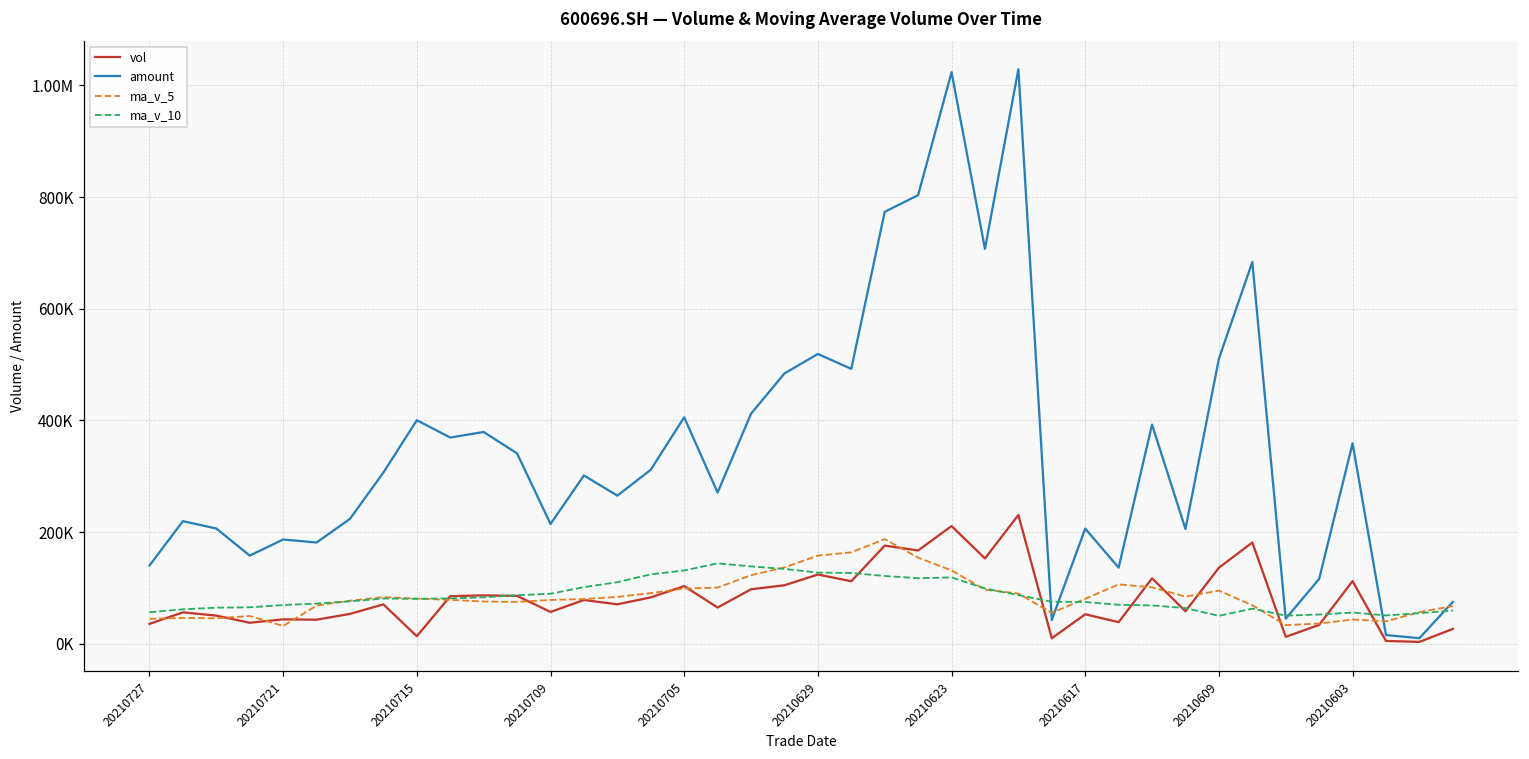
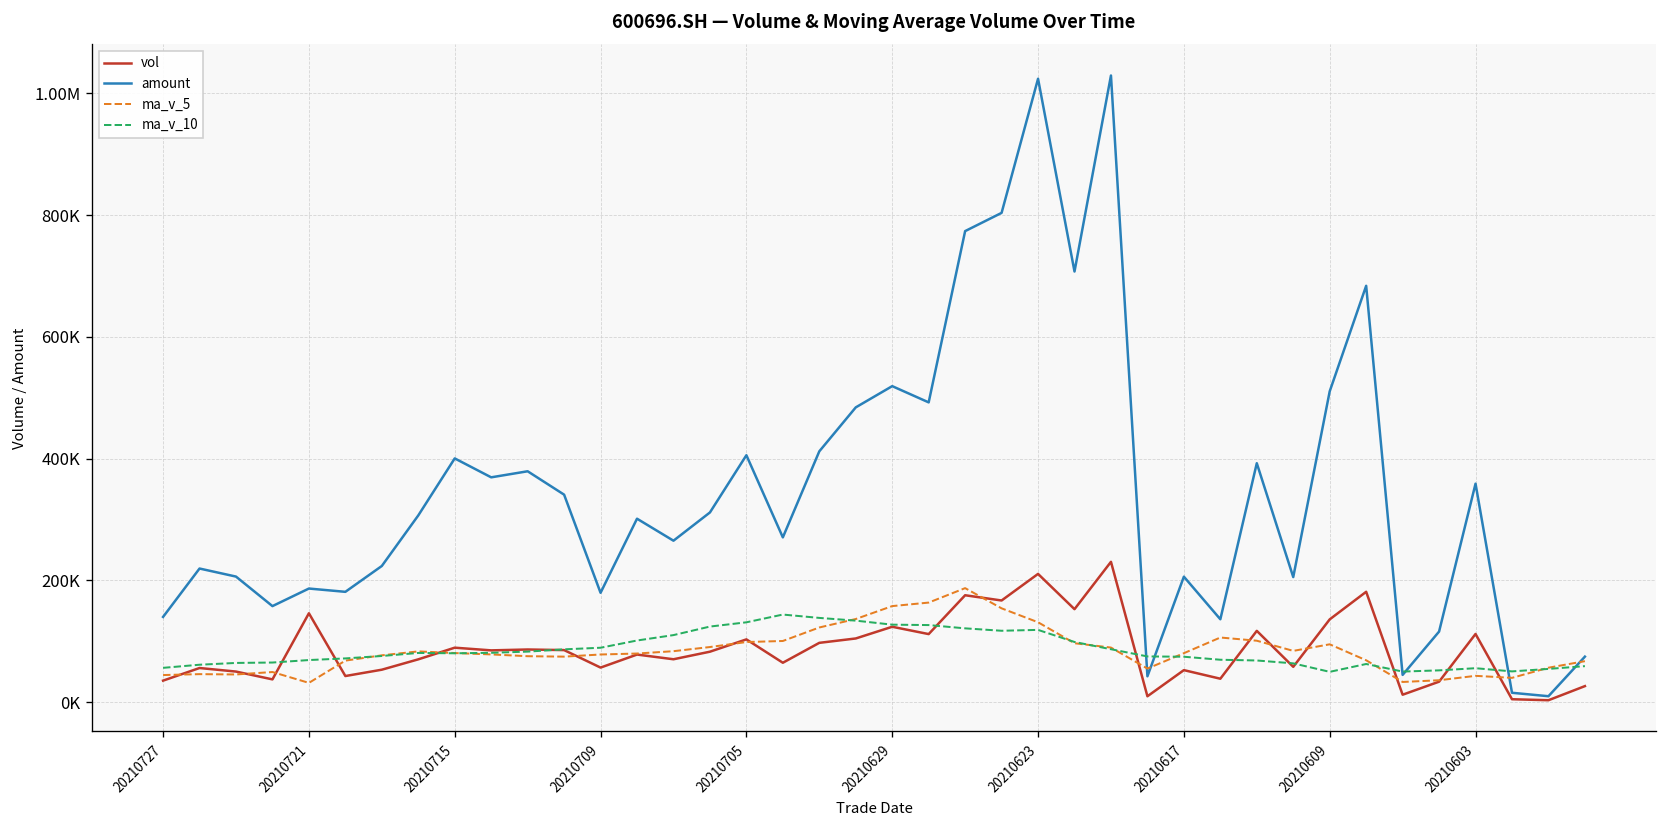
  {
    "vol": {
      "20210727": 40000,
-     "20210721": 40000,
-     "20210715": 10000,
+     "20210721": 150000,
+     "20210715": 90000,
      "20210709": 60000,
      "20210623": 210000,
      "20210617": 50000,
      "20210609": 140000,
      "20210603": 110000
    },
    "amount": {
      "20210727": 140000,
      "20210721": 190000,
      "20210715": 400000,
-     "20210709": 210000,
+     "20210709": 180000,
      "20210705": 410000,
      "20210629": 520000,
      "20210623": 1020000,
      "20210617": 210000,
      "20210609": 510000,
      "20210603": 360000
    },
    "ma_v_5": {
      "20210727": 40000,
      "20210721": 30000,
      "20210709": 80000,
      "20210629": 160000,
      "20210623": 130000,
      "20210617": 80000,
      "20210609": 100000,
      "20210603": 40000
    },
    "ma_v_10": {
      "20210727": 60000,
      "20210721": 70000,
      "20210709": 90000,
      "20210705": 130000,
      "20210623": 120000,
      "20210617": 70000,
      "20210609": 50000,
      "20210603": 60000
    }
  }
